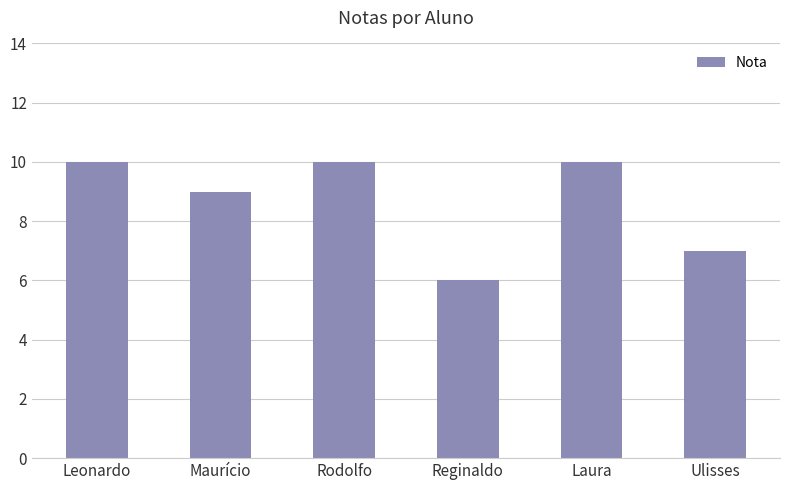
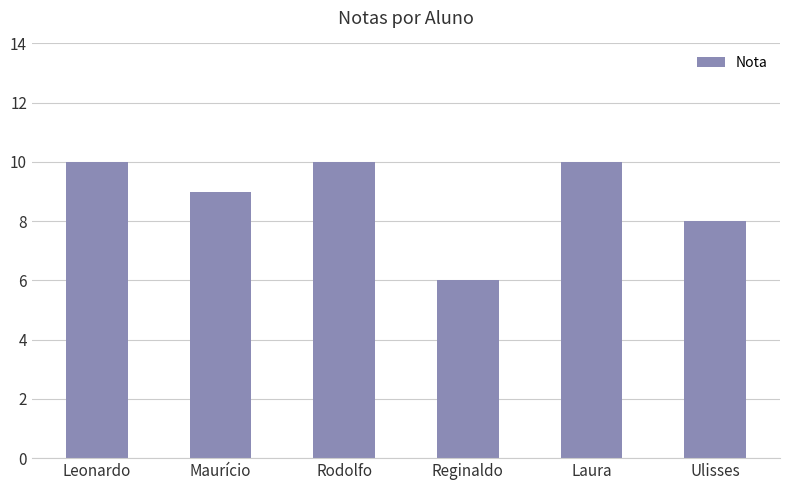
  {
    "Leonardo": 10,
    "Maurício": 9,
    "Rodolfo": 10,
    "Reginaldo": 6,
    "Laura": 10,
-   "Ulisses": 7
+   "Ulisses": 8
  }
